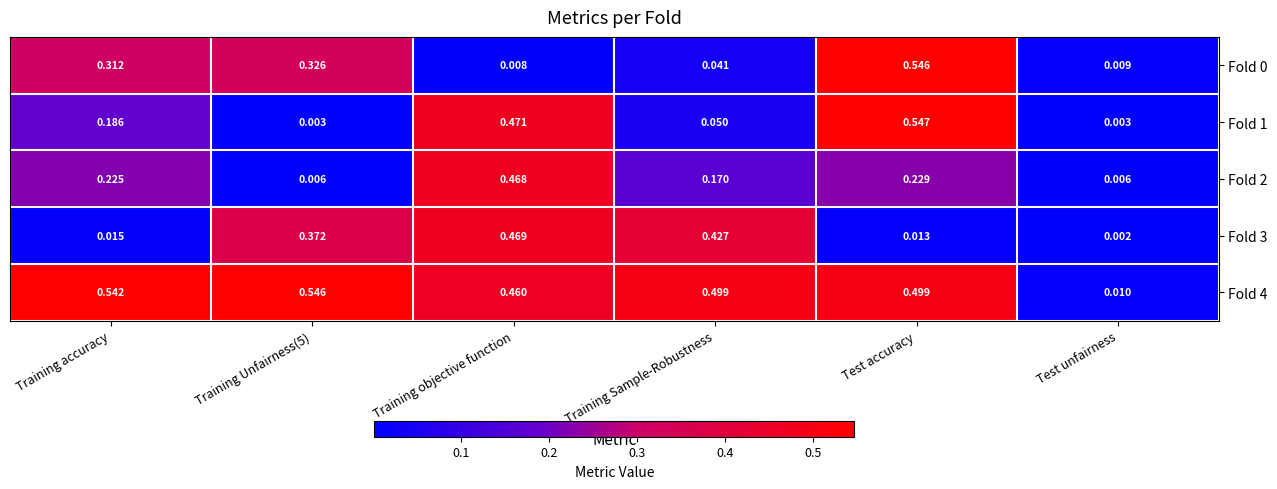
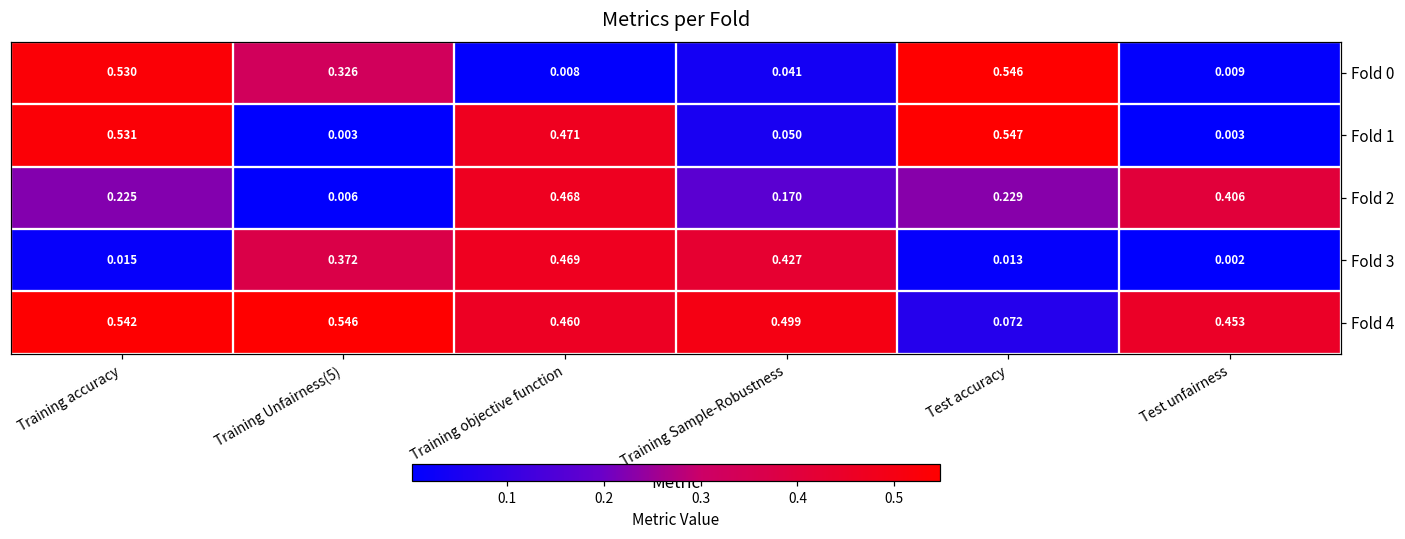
  {
    "Fold 0": {
-     "Training accuracy": 0.312,
+     "Training accuracy": 0.530,
      "Training Unfairness(5)": 0.326,
      "Training objective function": 0.008,
      "Training Sample-Robustness": 0.041,
      "Test accuracy": 0.546,
      "Test unfairness": 0.009
    },
    "Fold 1": {
-     "Training accuracy": 0.186,
+     "Training accuracy": 0.531,
      "Training Unfairness(5)": 0.003,
      "Training objective function": 0.471,
      "Training Sample-Robustness": 0.050,
      "Test accuracy": 0.547,
      "Test unfairness": 0.003
    },
    "Fold 2": {
      "Training accuracy": 0.225,
      "Training Unfairness(5)": 0.006,
      "Training objective function": 0.468,
      "Training Sample-Robustness": 0.170,
      "Test accuracy": 0.229,
-     "Test unfairness": 0.006
+     "Test unfairness": 0.406
    },
    "Fold 3": {
      "Training accuracy": 0.015,
      "Training Unfairness(5)": 0.372,
      "Training objective function": 0.469,
      "Training Sample-Robustness": 0.427,
      "Test accuracy": 0.013,
      "Test unfairness": 0.002
    },
    "Fold 4": {
      "Training accuracy": 0.542,
      "Training Unfairness(5)": 0.546,
      "Training objective function": 0.460,
      "Training Sample-Robustness": 0.499,
-     "Test accuracy": 0.499,
-     "Test unfairness": 0.010
+     "Test accuracy": 0.072,
+     "Test unfairness": 0.453
    }
  }
